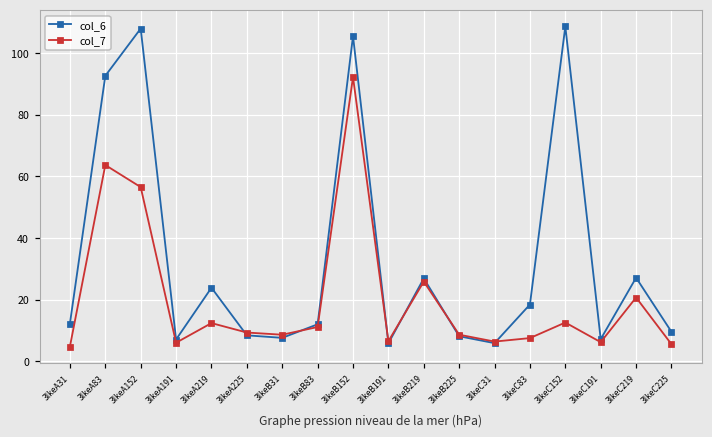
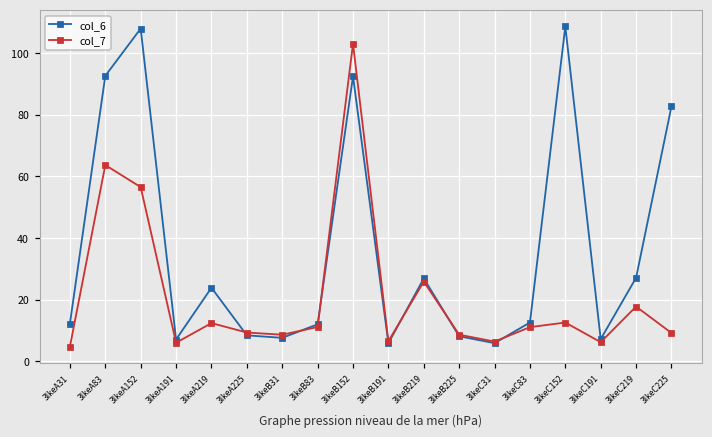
  {
    "col_6": {
      "3lkeA31": 12,
      "3lkeA83": 93,
      "3lkeA152": 108,
      "3lkeA191": 7,
      "3lkeA219": 24,
      "3lkeA225": 8,
      "3lkeB31": 8,
-     "3lkeB152": 106,
+     "3lkeB152": 92,
      "3lkeB219": 27,
-     "3lkeC83": 18,
+     "3lkeC83": 13,
      "3lkeC152": 109,
      "3lkeC191": 7,
      "3lkeC219": 27,
-     "3lkeC225": 10
+     "3lkeC225": 83
    },
    "col_7": {
      "3lkeA31": 5,
      "3lkeA83": 64,
      "3lkeA152": 57,
      "3lkeA191": 6,
      "3lkeA219": 12,
      "3lkeA225": 9,
      "3lkeB31": 9,
-     "3lkeB152": 92,
+     "3lkeB152": 103,
      "3lkeB219": 26,
-     "3lkeC83": 8,
+     "3lkeC83": 11,
      "3lkeC152": 13,
      "3lkeC191": 6,
-     "3lkeC219": 21,
-     "3lkeC225": 6
+     "3lkeC219": 18,
+     "3lkeC225": 9
    }
  }
